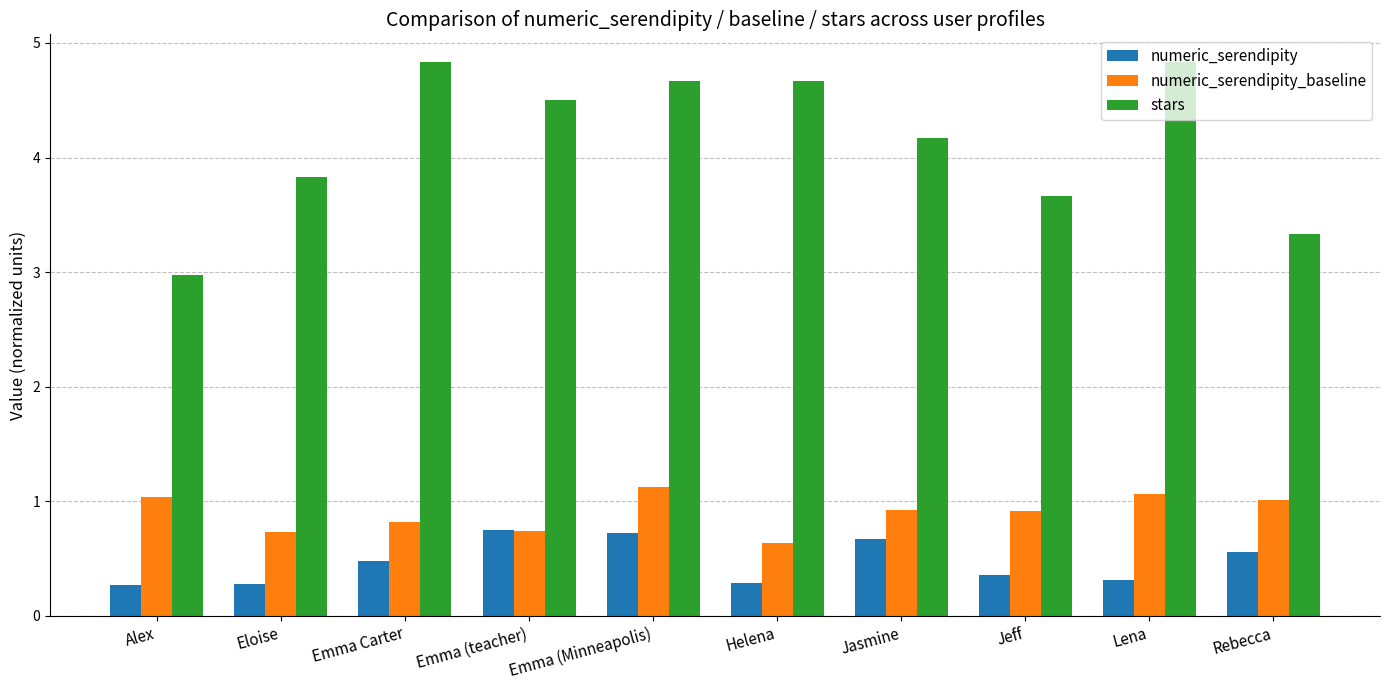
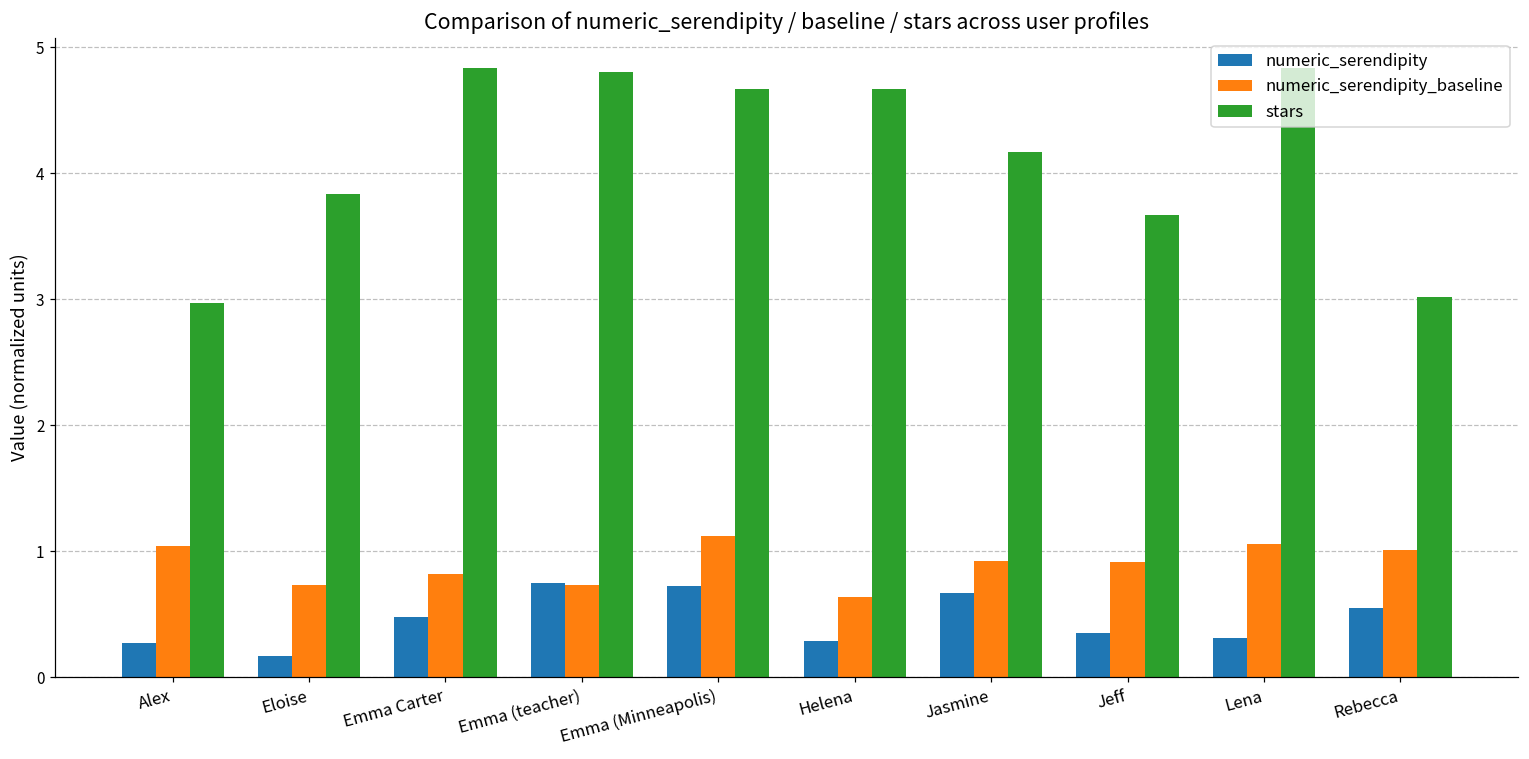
  {
    "numeric_serendipity": {
      "Alex": 0.27,
-     "Eloise": 0.27,
+     "Eloise": 0.17,
      "Emma Carter": 0.48,
      "Emma (teacher)": 0.75,
      "Emma (Minneapolis)": 0.72,
      "Helena": 0.29,
      "Jasmine": 0.67,
      "Jeff": 0.35,
      "Lena": 0.32,
      "Rebecca": 0.55
    },
    "numeric_serendipity_baseline": {
      "Alex": 1.04,
      "Eloise": 0.73,
      "Emma Carter": 0.82,
      "Emma (teacher)": 0.74,
      "Emma (Minneapolis)": 1.12,
      "Helena": 0.63,
      "Jasmine": 0.92,
      "Jeff": 0.92,
      "Lena": 1.06,
      "Rebecca": 1.01
    },
    "stars": {
      "Alex": 2.97,
      "Eloise": 3.83,
      "Emma Carter": 4.83,
-     "Emma (teacher)": 4.5,
+     "Emma (teacher)": 4.8,
      "Emma (Minneapolis)": 4.67,
      "Helena": 4.67,
      "Jasmine": 4.17,
      "Jeff": 3.67,
-     "Rebecca": 3.33
+     "Rebecca": 3.02
    }
  }
